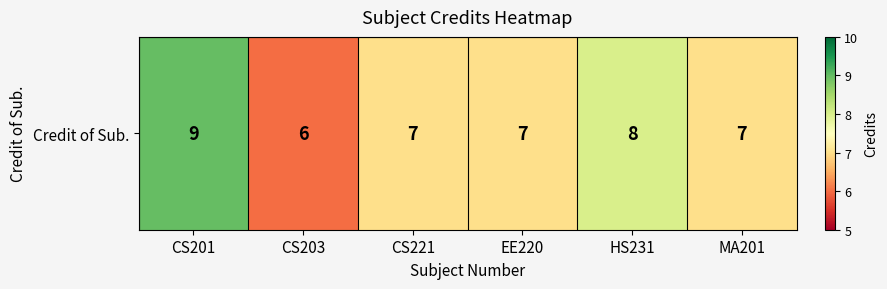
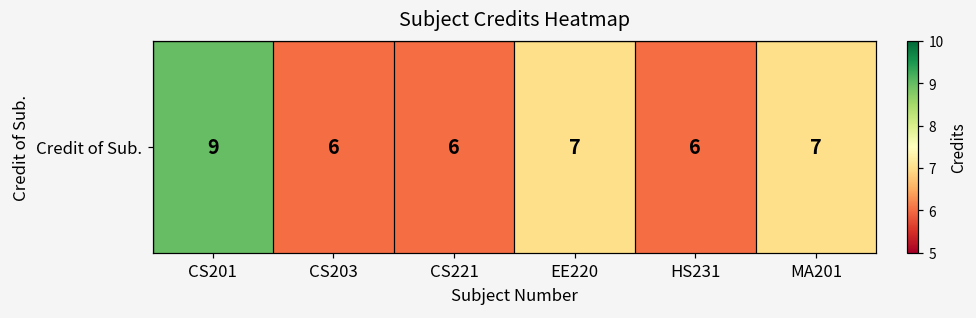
  {
    "Credit of Sub.": {
      "CS201": 9,
      "CS203": 6,
-     "CS221": 7,
+     "CS221": 6,
      "EE220": 7,
-     "HS231": 8,
+     "HS231": 6,
      "MA201": 7
    }
  }
